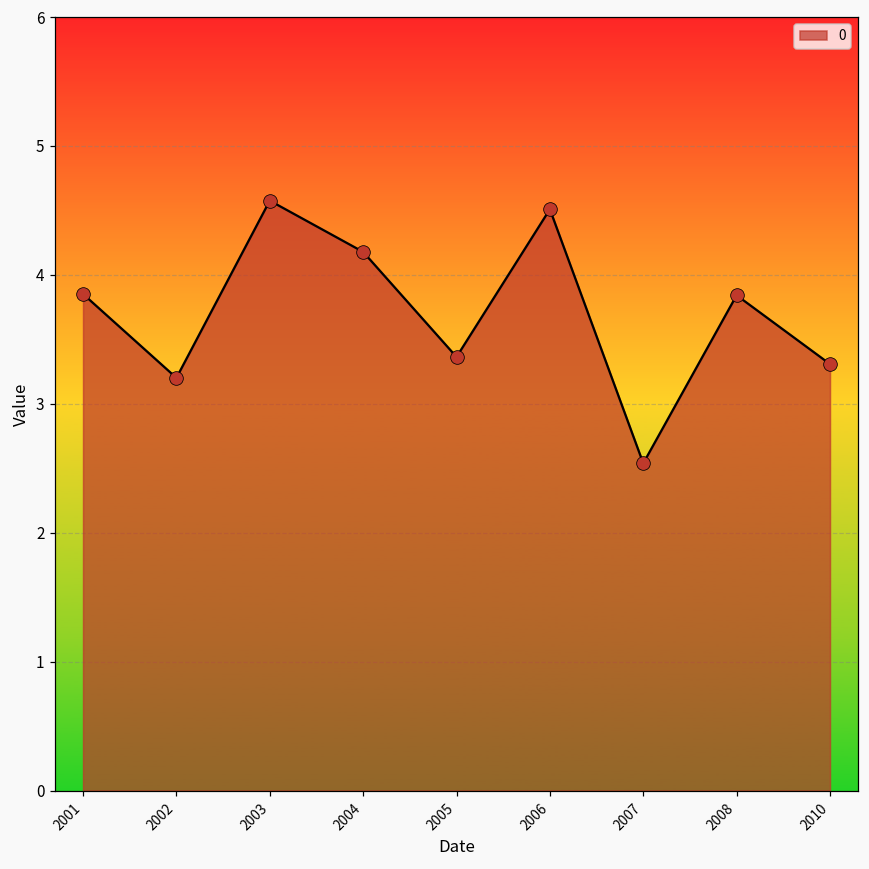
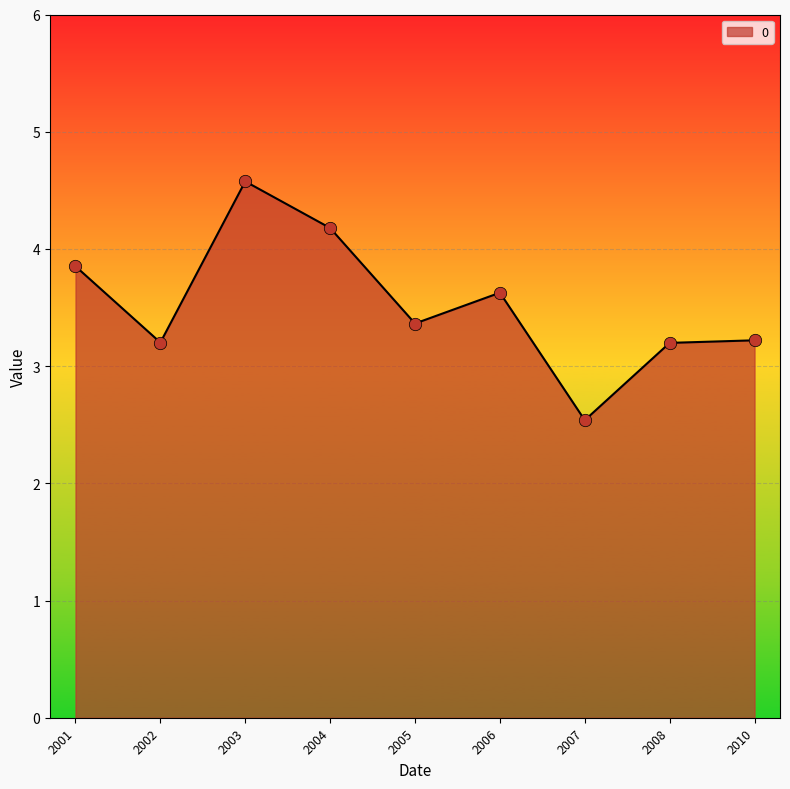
  {
    "2001": 3.85,
    "2002": 3.20,
    "2003": 4.58,
    "2004": 4.18,
    "2005": 3.36,
-   "2006": 4.51,
+   "2006": 3.63,
    "2007": 2.54,
-   "2008": 3.84,
-   "2010": 3.31
+   "2008": 3.20,
+   "2010": 3.22
  }
